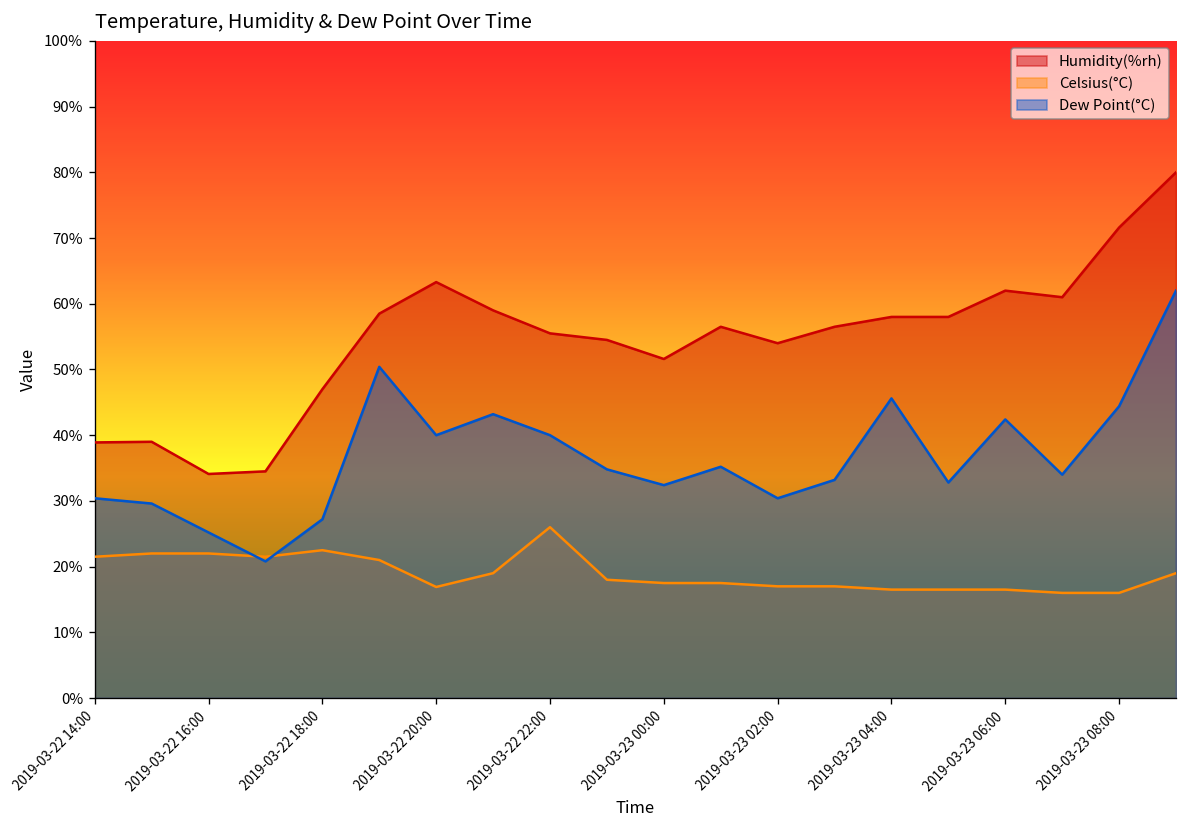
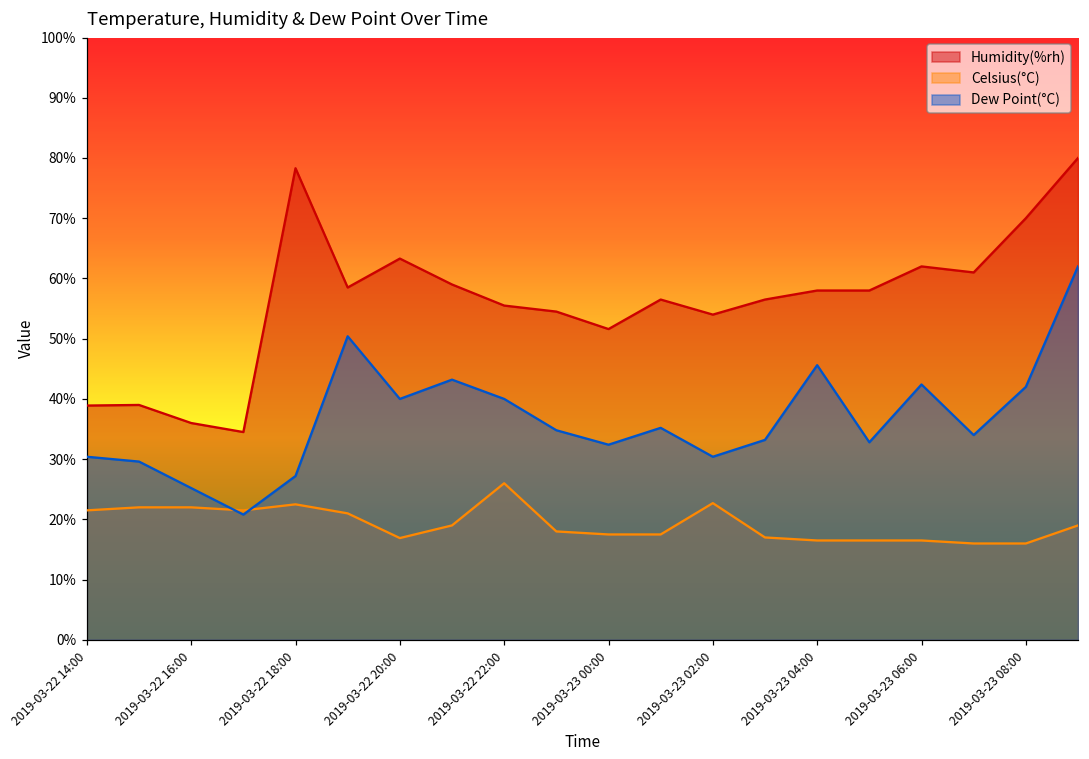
  {
    "Humidity(%rh)": {
      "2019-03-22 14:00": "39%",
-     "2019-03-22 16:00": "34%",
-     "2019-03-22 18:00": "47%",
+     "2019-03-22 16:00": "36%",
+     "2019-03-22 18:00": "78%",
      "2019-03-22 20:00": "63%",
      "2019-03-22 22:00": "56%",
      "2019-03-23 00:00": "52%",
      "2019-03-23 02:00": "54%",
      "2019-03-23 04:00": "58%",
      "2019-03-23 06:00": "62%",
-     "2019-03-23 08:00": "72%"
+     "2019-03-23 08:00": "70%"
    },
    "Celsius(°C)": {
      "2019-03-22 14:00": "22%",
      "2019-03-22 16:00": "22%",
      "2019-03-22 18:00": "23%",
      "2019-03-22 20:00": "17%",
      "2019-03-22 22:00": "26%",
      "2019-03-23 00:00": "18%",
-     "2019-03-23 02:00": "17%",
+     "2019-03-23 02:00": "23%",
      "2019-03-23 04:00": "17%",
      "2019-03-23 06:00": "17%",
      "2019-03-23 08:00": "16%"
    },
    "Dew Point(°C)": {
      "2019-03-22 14:00": "30%",
      "2019-03-22 16:00": "25%",
      "2019-03-22 18:00": "27%",
      "2019-03-22 20:00": "40%",
      "2019-03-22 22:00": "40%",
      "2019-03-23 00:00": "32%",
      "2019-03-23 02:00": "30%",
      "2019-03-23 04:00": "46%",
      "2019-03-23 06:00": "42%",
-     "2019-03-23 08:00": "44%"
+     "2019-03-23 08:00": "42%"
    }
  }
